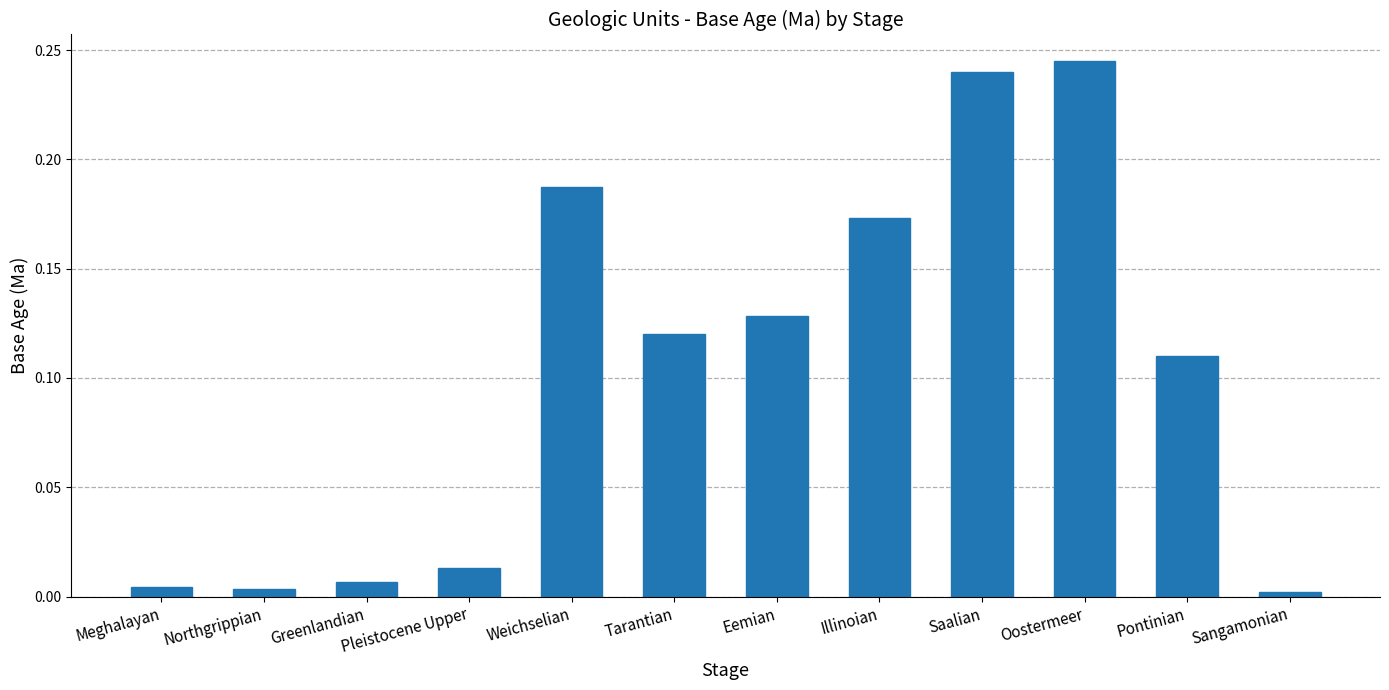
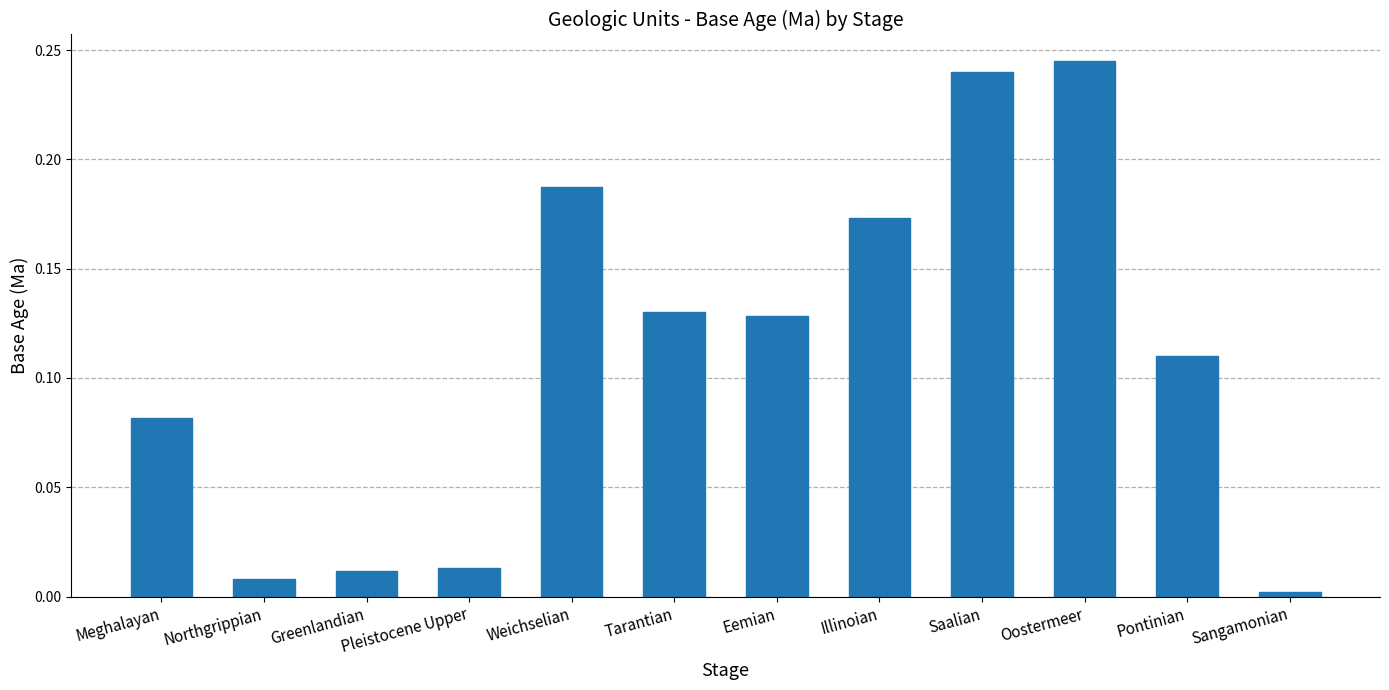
  {
-   "Meghalayan": 0.004,
-   "Northgrippian": 0.003,
-   "Greenlandian": 0.007,
+   "Meghalayan": 0.082,
+   "Northgrippian": 0.008,
+   "Greenlandian": 0.012,
    "Pleistocene Upper": 0.013,
    "Weichselian": 0.188,
-   "Tarantian": 0.12,
+   "Tarantian": 0.13,
    "Eemian": 0.128,
    "Illinoian": 0.173,
    "Saalian": 0.240,
    "Oostermeer": 0.245,
    "Pontinian": 0.110,
    "Sangamonian": 0.002
  }
